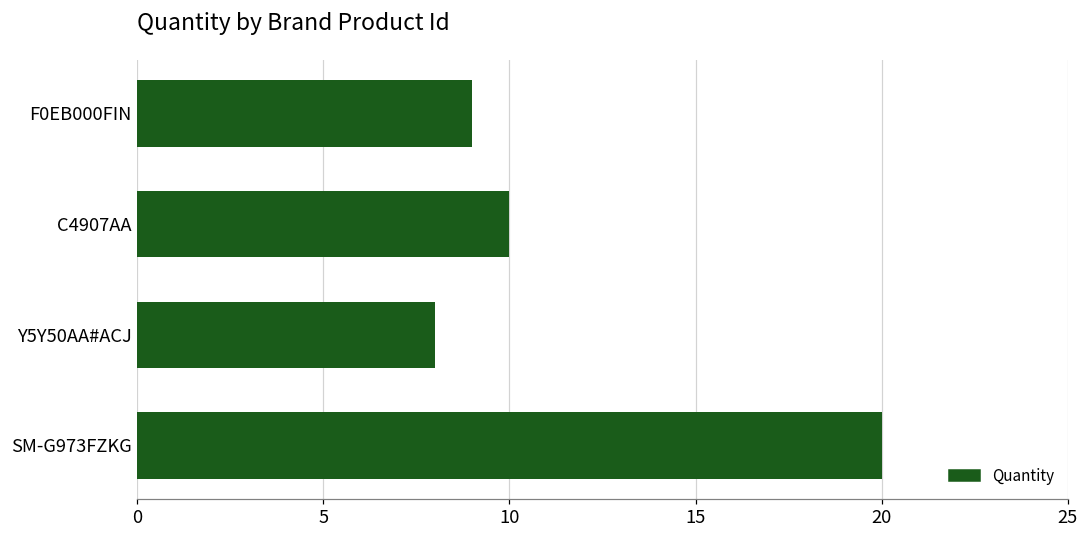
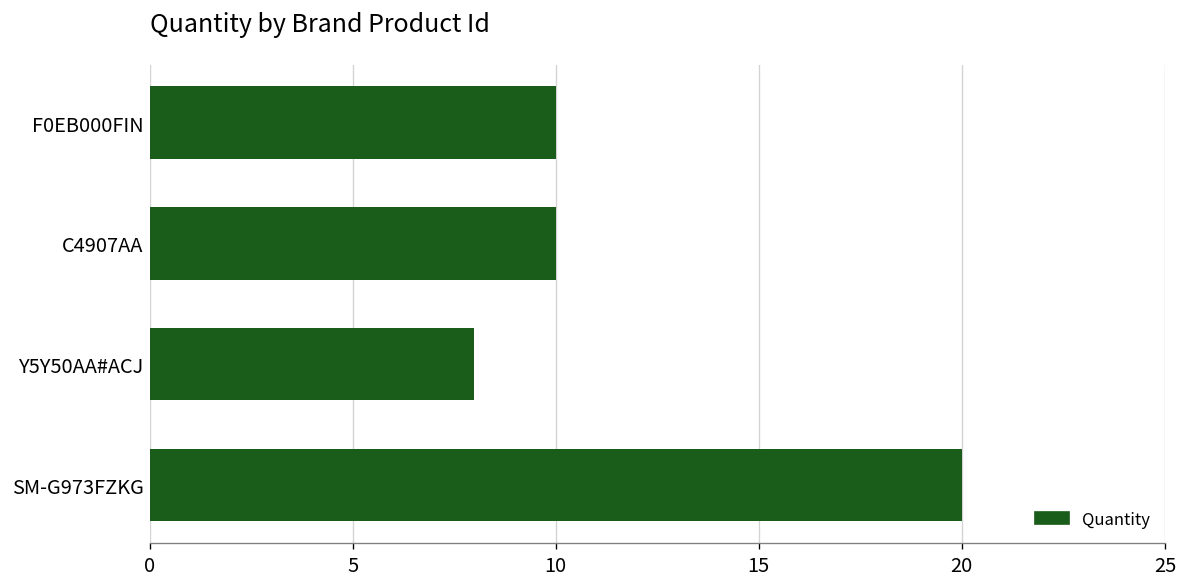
  {
-   "F0EB000FIN": 9,
+   "F0EB000FIN": 10,
    "C4907AA": 10,
    "Y5Y50AA#ACJ": 8,
    "SM-G973FZKG": 20
  }
